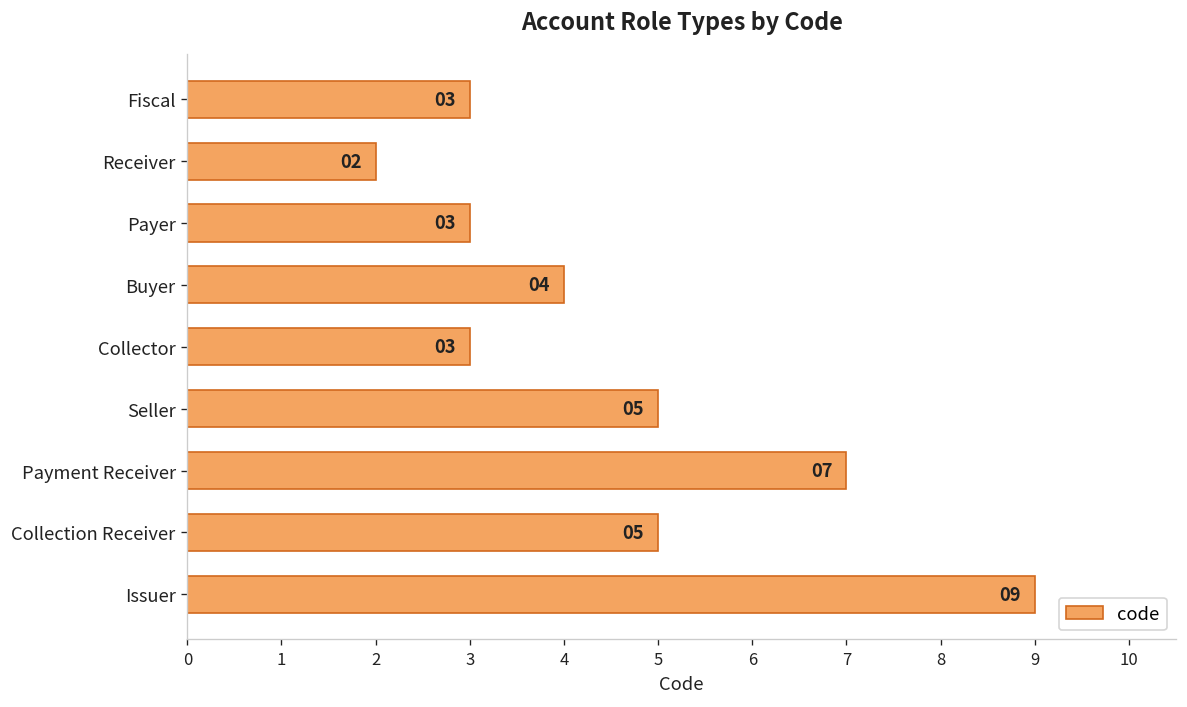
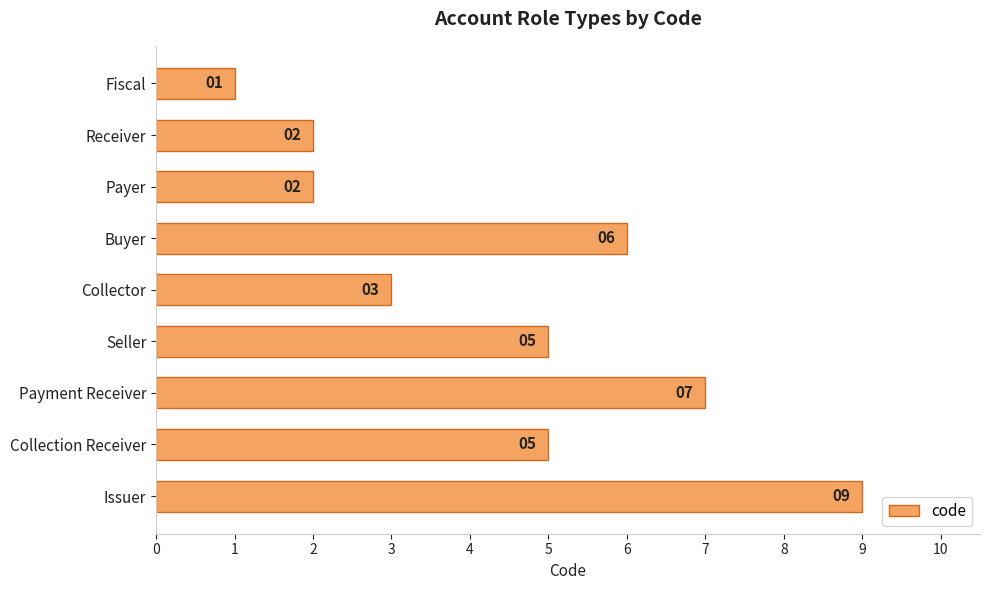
  {
-   "Fiscal": "03",
+   "Fiscal": "01",
    "Receiver": "02",
-   "Payer": "03",
-   "Buyer": "04",
+   "Payer": "02",
+   "Buyer": "06",
    "Collector": "03",
    "Seller": "05",
    "Payment Receiver": "07",
    "Collection Receiver": "05",
    "Issuer": "09"
  }
